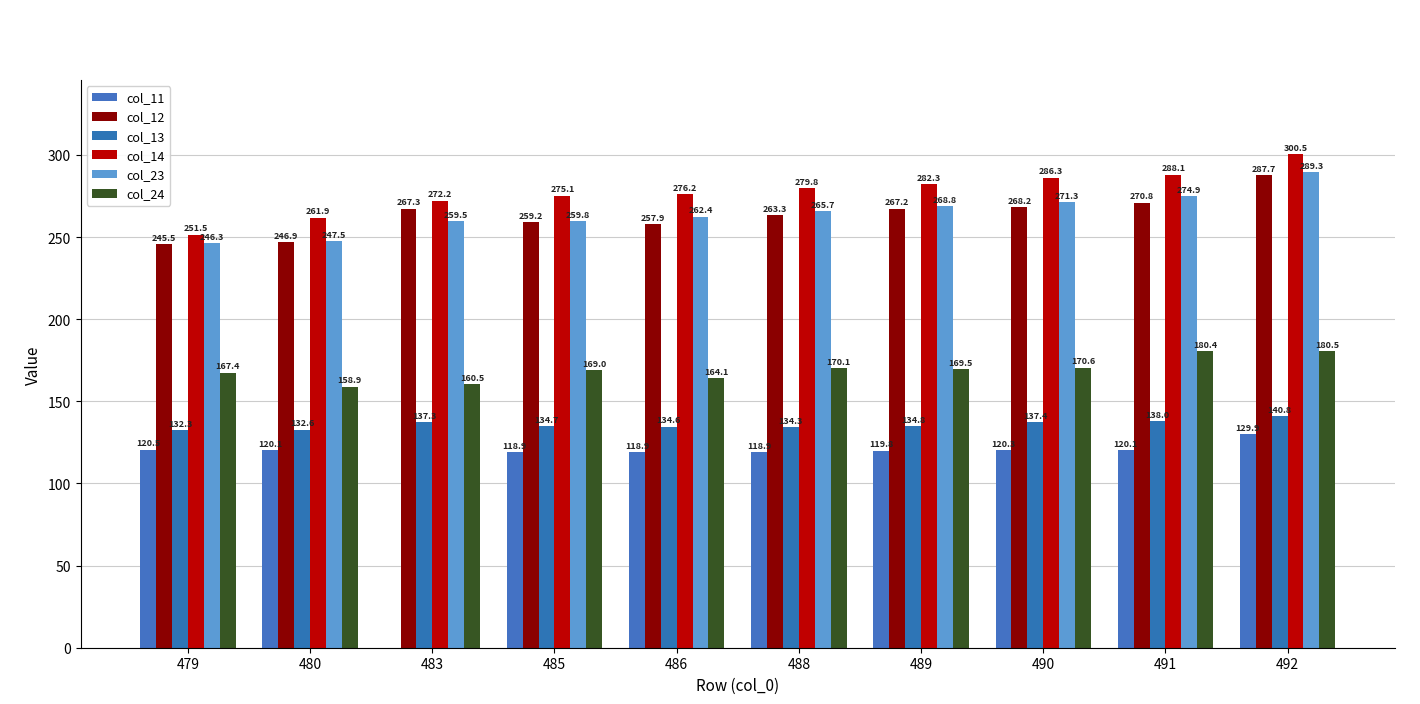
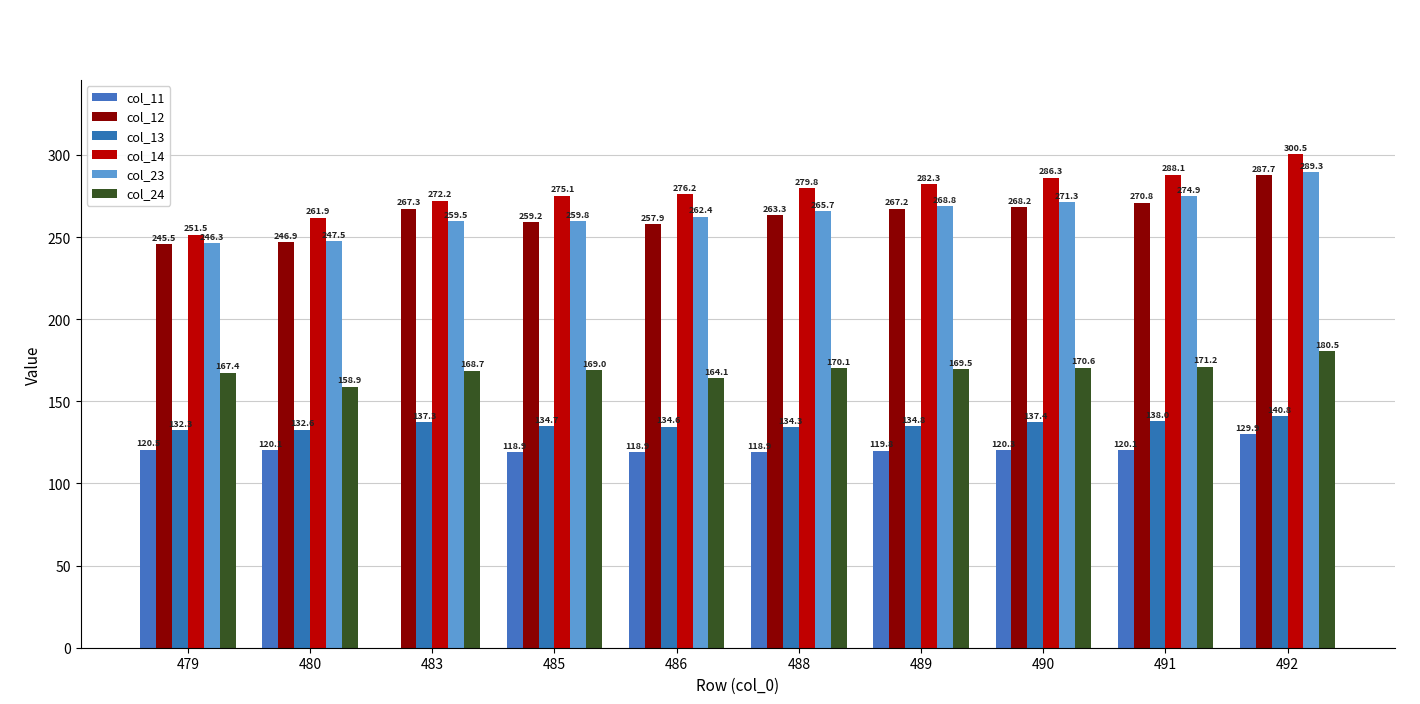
  {
    "col_24": {
      "479": 167.4,
      "480": 158.9,
-     "483": 160.5,
+     "483": 168.7,
      "485": 169.0,
      "486": 164.1,
      "488": 170.1,
      "489": 169.5,
      "490": 170.6,
-     "491": 180.4,
+     "491": 171.2,
      "492": 180.5
    }
  }
